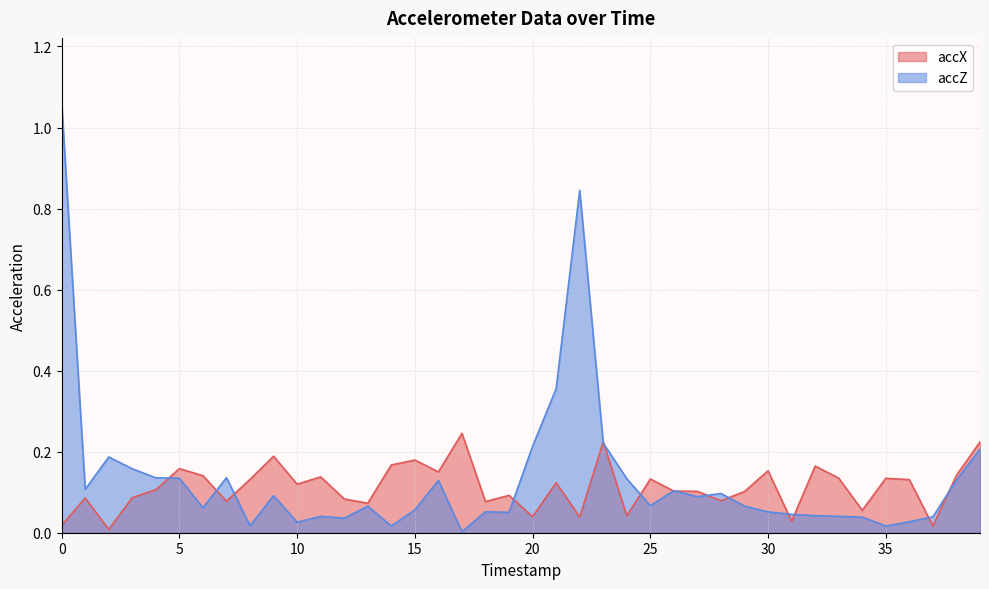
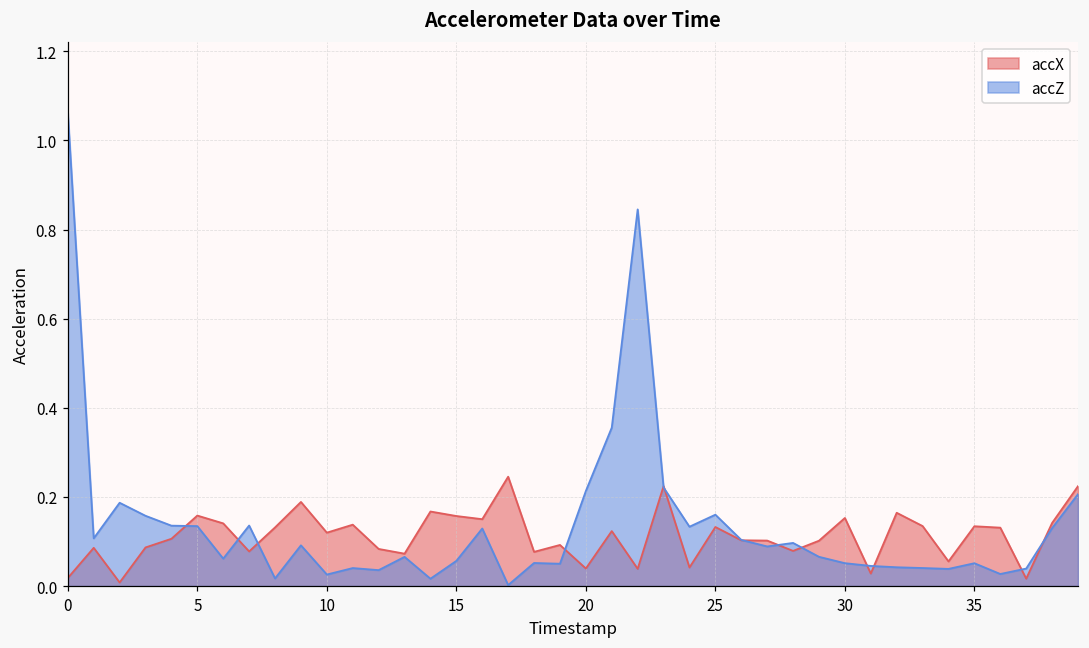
  {
    "accX": {
      "0": 0.02,
      "5": 0.16,
      "10": 0.12,
-     "15": 0.18,
+     "15": 0.16,
      "20": 0.04,
      "25": 0.13,
      "30": 0.15,
      "35": 0.13
    },
    "accZ": {
      "0": 1.06,
      "5": 0.13,
      "10": 0.03,
      "15": 0.06,
      "20": 0.21,
-     "25": 0.07,
+     "25": 0.16,
      "30": 0.05,
-     "35": 0.02
+     "35": 0.05
    }
  }
